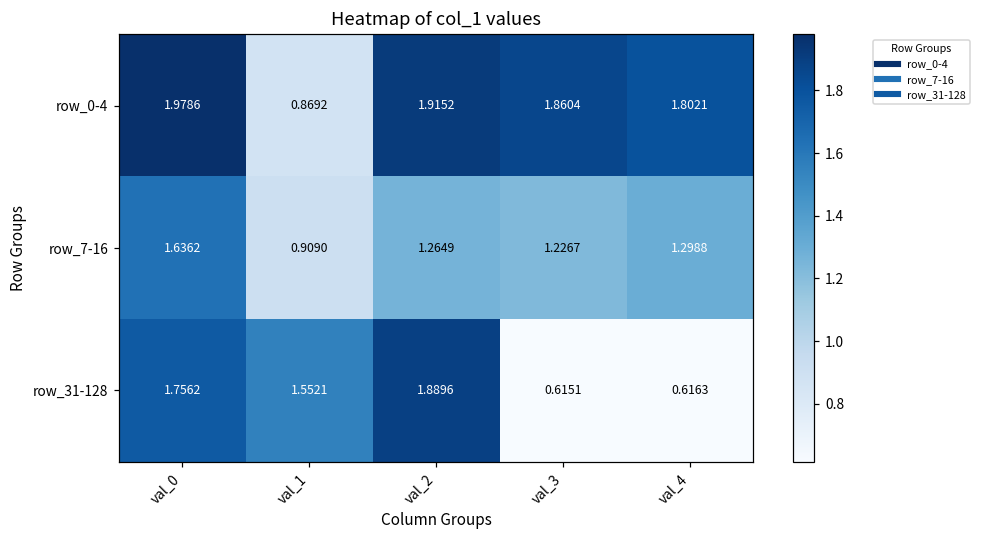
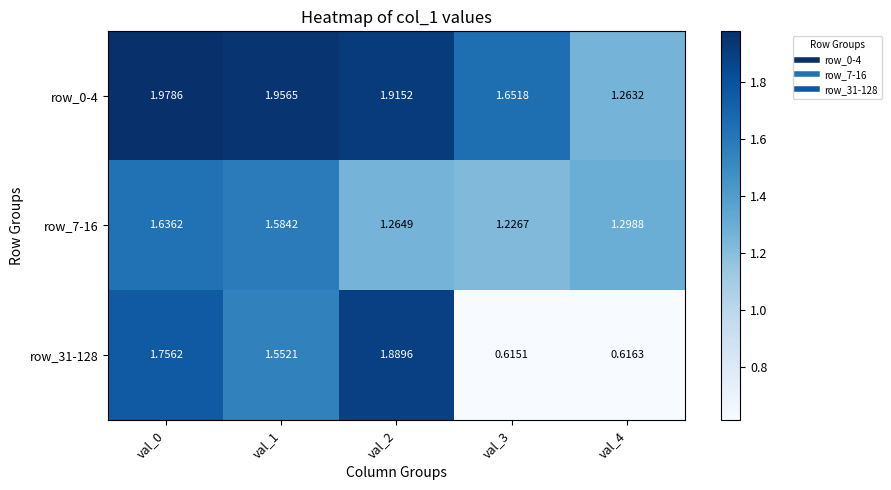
  {
    "row_0-4": {
      "val_0": 1.9786,
-     "val_1": 0.8692,
+     "val_1": 1.9565,
      "val_2": 1.9152,
-     "val_3": 1.8604,
-     "val_4": 1.8021
+     "val_3": 1.6518,
+     "val_4": 1.2632
    },
    "row_7-16": {
      "val_0": 1.6362,
-     "val_1": 0.9090,
+     "val_1": 1.5842,
      "val_2": 1.2649,
      "val_3": 1.2267,
      "val_4": 1.2988
    },
    "row_31-128": {
      "val_0": 1.7562,
      "val_1": 1.5521,
      "val_2": 1.8896,
      "val_3": 0.6151,
      "val_4": 0.6163
    }
  }
